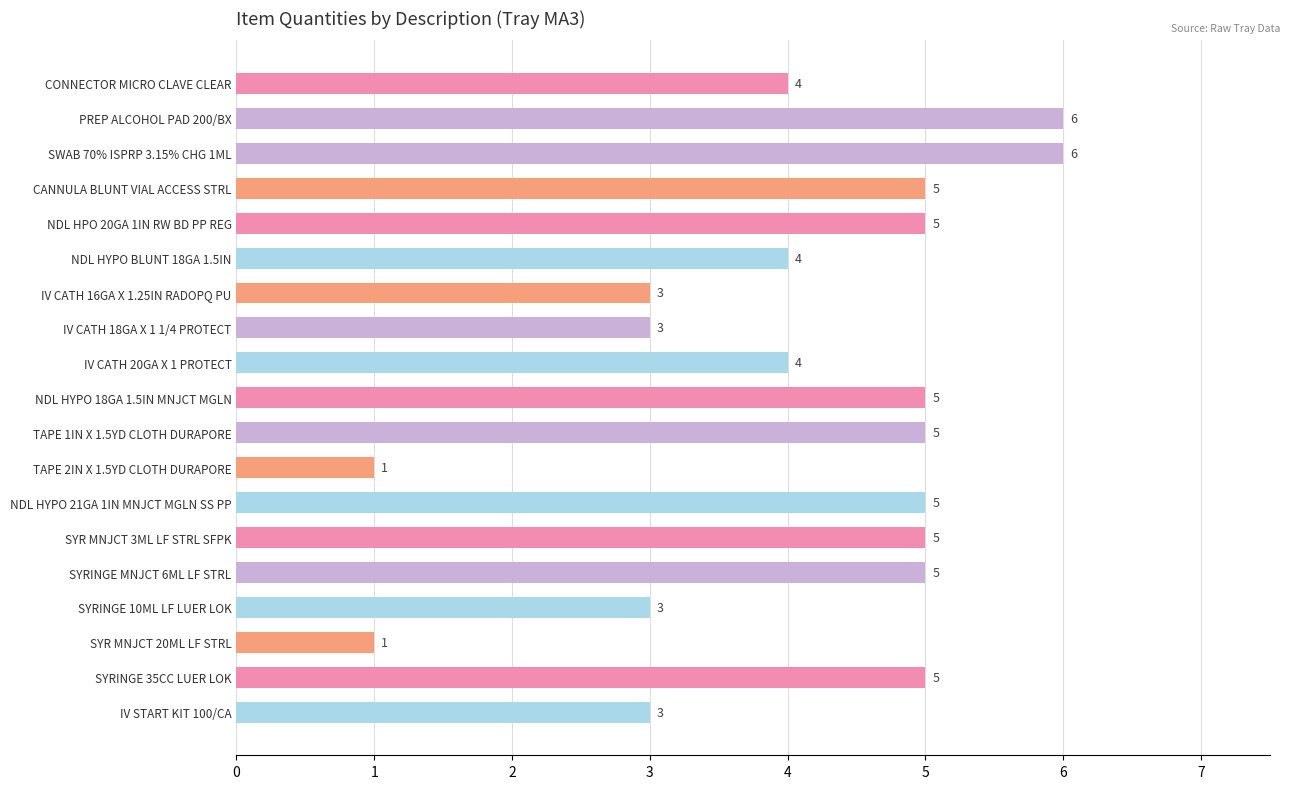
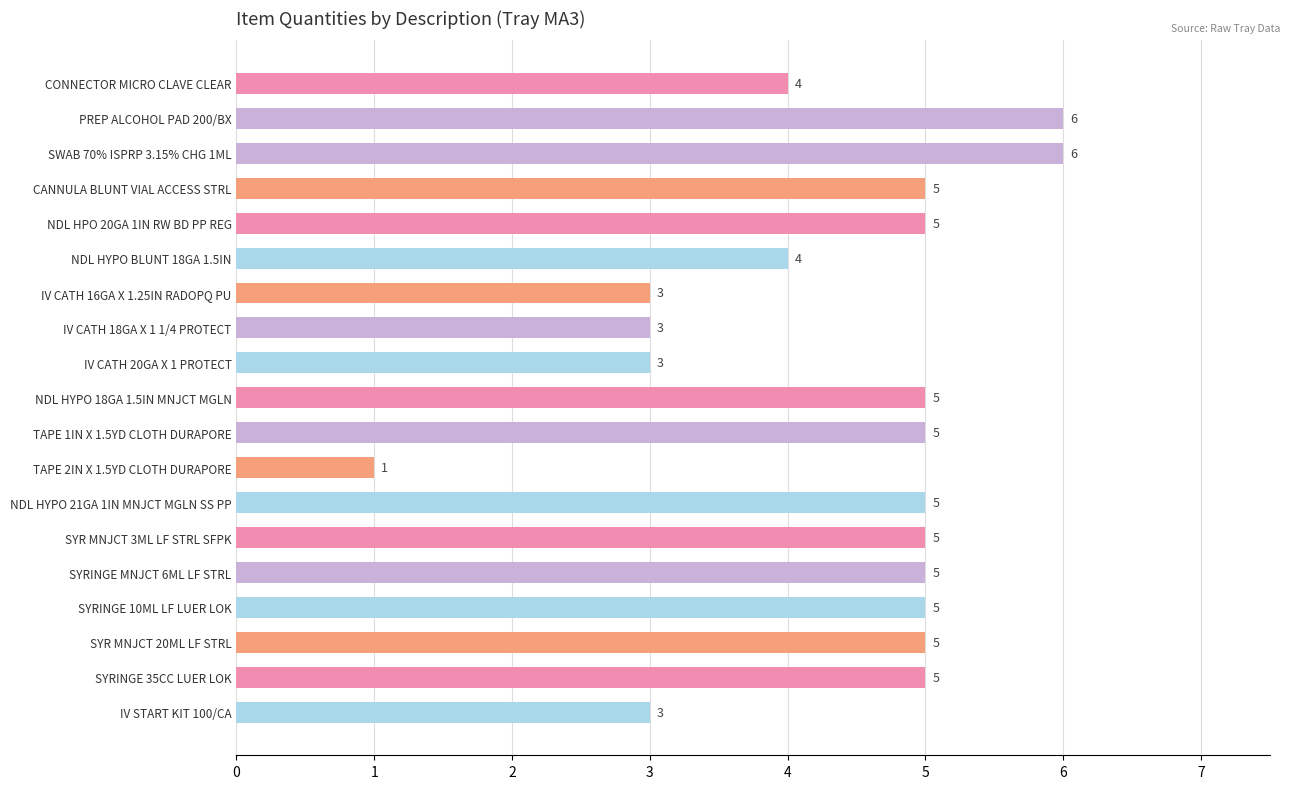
  {
    "CONNECTOR MICRO CLAVE CLEAR": 4,
    "PREP ALCOHOL PAD 200/BX": 6,
    "SWAB 70% ISPRP 3.15% CHG 1ML": 6,
    "CANNULA BLUNT VIAL ACCESS STRL": 5,
    "NDL HPO 20GA 1IN RW BD PP REG": 5,
    "NDL HYPO BLUNT 18GA 1.5IN": 4,
    "IV CATH 16GA X 1.25IN RADOPQ PU": 3,
    "IV CATH 18GA X 1 1/4 PROTECT": 3,
-   "IV CATH 20GA X 1 PROTECT": 4,
+   "IV CATH 20GA X 1 PROTECT": 3,
    "NDL HYPO 18GA 1.5IN MNJCT MGLN": 5,
    "TAPE 1IN X 1.5YD CLOTH DURAPORE": 5,
    "TAPE 2IN X 1.5YD CLOTH DURAPORE": 1,
    "NDL HYPO 21GA 1IN MNJCT MGLN SS PP": 5,
    "SYR MNJCT 3ML LF STRL SFPK": 5,
    "SYRINGE MNJCT 6ML LF STRL": 5,
-   "SYRINGE 10ML LF LUER LOK": 3,
-   "SYR MNJCT 20ML LF STRL": 1,
+   "SYRINGE 10ML LF LUER LOK": 5,
+   "SYR MNJCT 20ML LF STRL": 5,
    "SYRINGE 35CC LUER LOK": 5,
    "IV START KIT 100/CA": 3
  }
